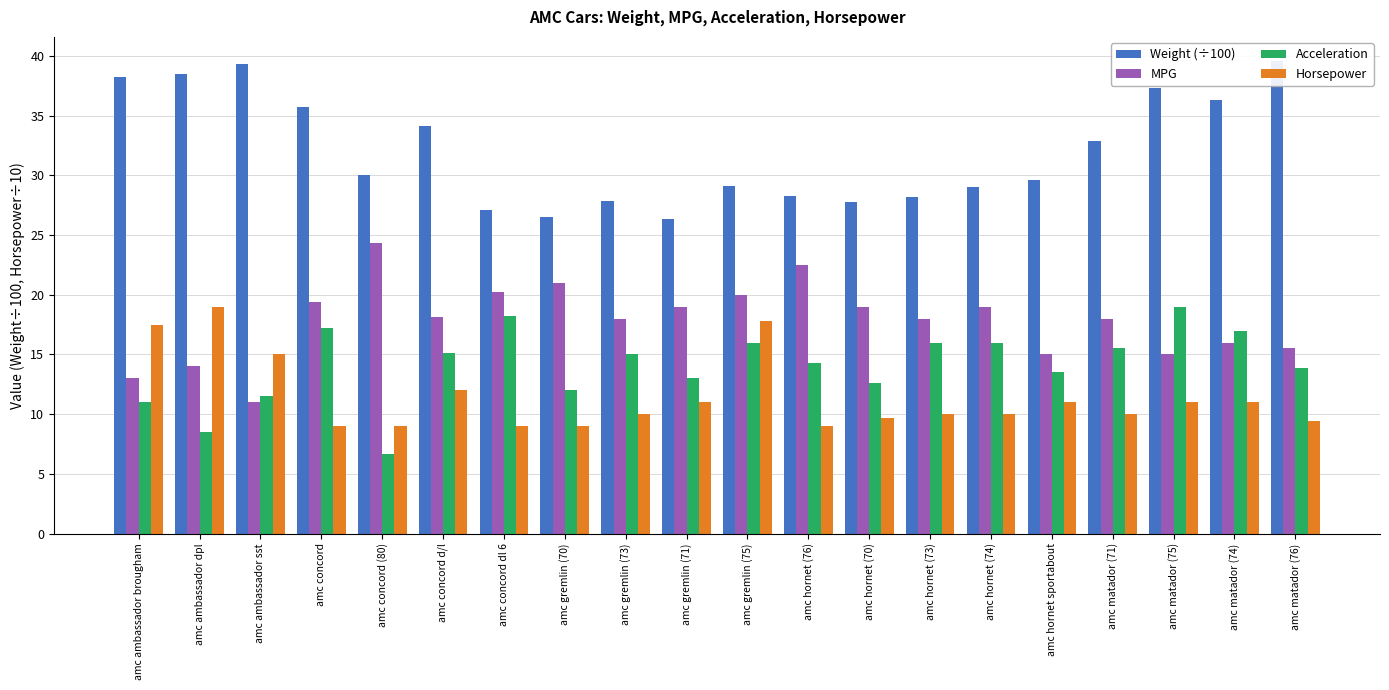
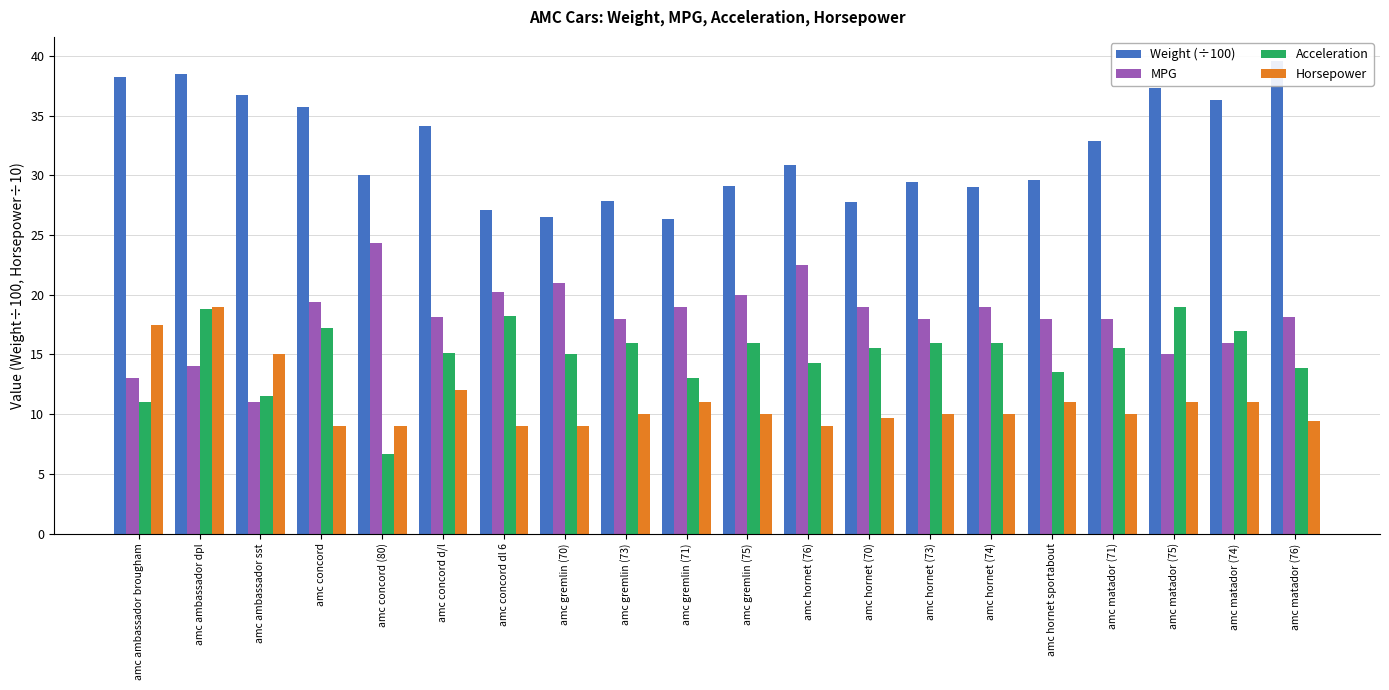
  {
    "Weight (÷100)": {
      "amc ambassador brougham": 38.2,
      "amc ambassador dpl": 38.5,
-     "amc ambassador sst": 39.3,
+     "amc ambassador sst": 36.7,
      "amc concord": 35.7,
      "amc concord (80)": 30.0,
      "amc concord d/l": 34.1,
      "amc concord dl 6": 27.1,
      "amc gremlin (70)": 26.5,
      "amc gremlin (73)": 27.9,
      "amc gremlin (71)": 26.3,
      "amc gremlin (75)": 29.1,
-     "amc hornet (76)": 28.3,
+     "amc hornet (76)": 30.9,
      "amc hornet (70)": 27.7,
-     "amc hornet (73)": 28.2,
+     "amc hornet (73)": 29.5,
      "amc hornet (74)": 29.0,
      "amc hornet sportabout": 29.6,
      "amc matador (71)": 32.9,
      "amc matador (75)": 37.3,
      "amc matador (74)": 36.3
    },
    "MPG": {
      "amc ambassador brougham": 13.0,
      "amc ambassador dpl": 14.0,
      "amc ambassador sst": 11.0,
      "amc concord": 19.4,
      "amc concord (80)": 24.3,
      "amc concord d/l": 18.1,
      "amc concord dl 6": 20.2,
      "amc gremlin (70)": 21.0,
      "amc gremlin (73)": 18.0,
      "amc gremlin (71)": 19.0,
      "amc gremlin (75)": 20.0,
      "amc hornet (76)": 22.5,
      "amc hornet (70)": 19.0,
      "amc hornet (73)": 18.0,
      "amc hornet (74)": 19.0,
-     "amc hornet sportabout": 15,
+     "amc hornet sportabout": 18,
      "amc matador (71)": 18.0,
      "amc matador (75)": 15.0,
      "amc matador (74)": 16.0,
-     "amc matador (76)": 15.5
+     "amc matador (76)": 18.1
    },
    "Acceleration": {
      "amc ambassador brougham": 11.0,
-     "amc ambassador dpl": 8.5,
+     "amc ambassador dpl": 18.8,
      "amc ambassador sst": 11.5,
      "amc concord": 17.2,
      "amc concord (80)": 6.7,
      "amc concord d/l": 15.1,
      "amc concord dl 6": 18.2,
-     "amc gremlin (70)": 12,
-     "amc gremlin (73)": 15,
+     "amc gremlin (70)": 15,
+     "amc gremlin (73)": 16,
      "amc gremlin (71)": 13.0,
      "amc gremlin (75)": 16.0,
      "amc hornet (76)": 14.3,
-     "amc hornet (70)": 12.6,
+     "amc hornet (70)": 15.5,
      "amc hornet (73)": 16.0,
      "amc hornet (74)": 16.0,
      "amc hornet sportabout": 13.5,
      "amc matador (71)": 15.5,
      "amc matador (75)": 19.0,
      "amc matador (74)": 17.0,
      "amc matador (76)": 13.9
    },
    "Horsepower": {
      "amc ambassador brougham": 17.5,
      "amc ambassador dpl": 19.0,
      "amc ambassador sst": 15.0,
      "amc concord": 9.0,
      "amc concord (80)": 9.0,
      "amc concord d/l": 12.0,
      "amc concord dl 6": 9.0,
      "amc gremlin (70)": 9.0,
      "amc gremlin (73)": 10.0,
      "amc gremlin (71)": 11.0,
-     "amc gremlin (75)": 17.8,
+     "amc gremlin (75)": 10.0,
      "amc hornet (76)": 9.0,
      "amc hornet (70)": 9.7,
      "amc hornet (73)": 10.0,
      "amc hornet (74)": 10.0,
      "amc hornet sportabout": 11.0,
      "amc matador (71)": 10.0,
      "amc matador (75)": 11.0,
      "amc matador (74)": 11.0,
      "amc matador (76)": 9.4
    }
  }
